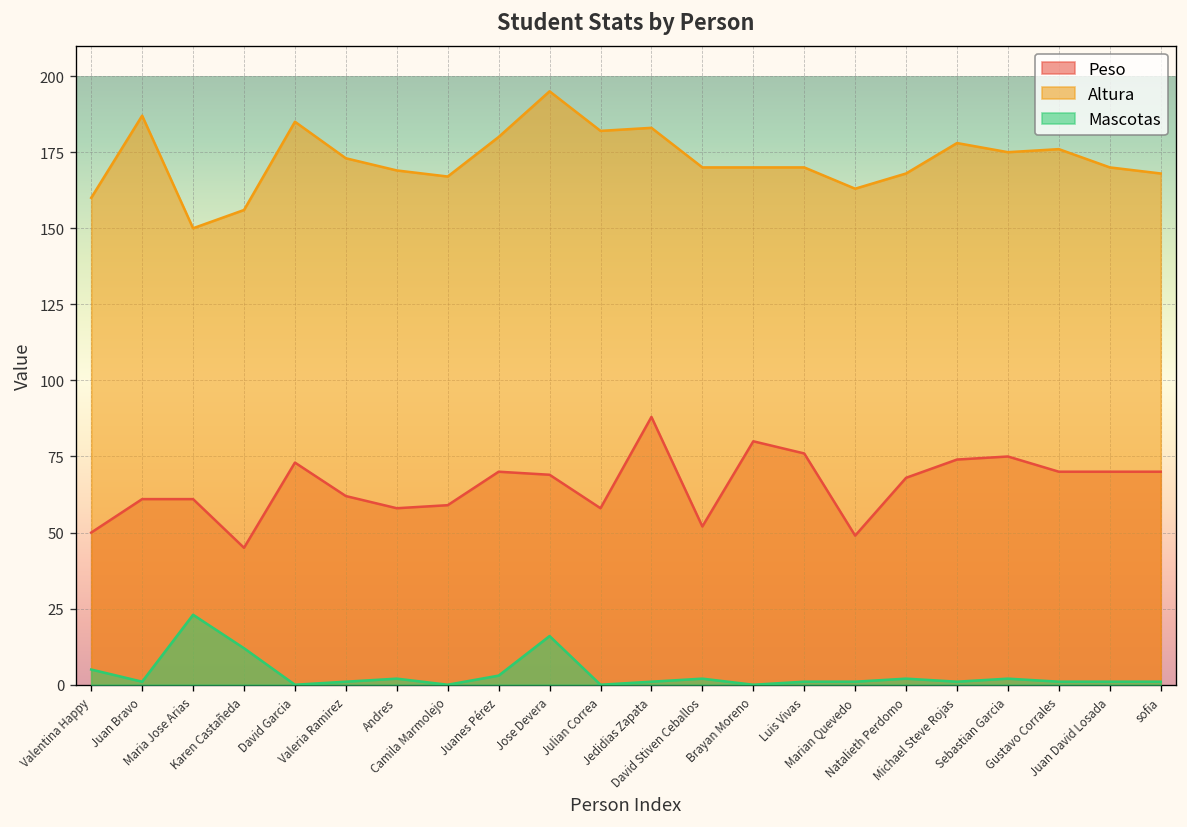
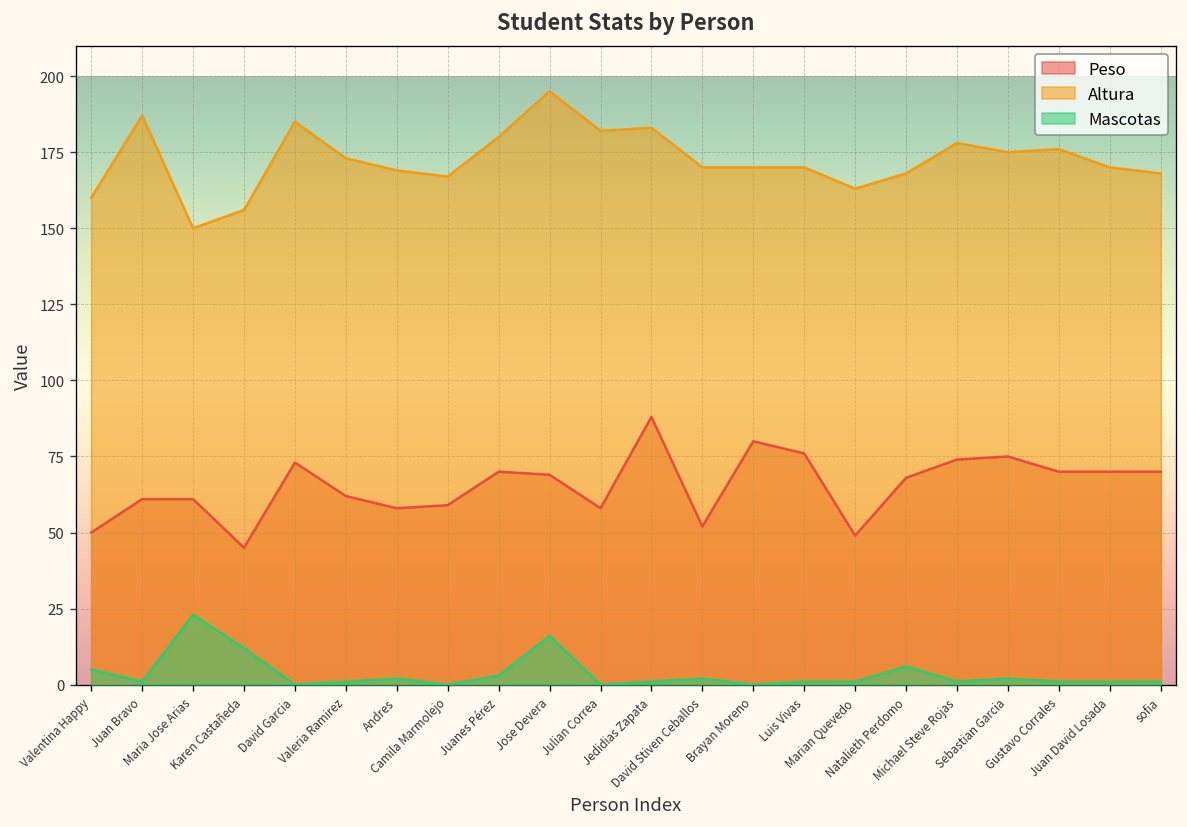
  {
    "Peso": {
      "Valentina Happy": 50,
      "Juan Bravo": 61,
      "Maria Jose Arias": 61,
      "Karen Castañeda": 45,
      "David Garcia": 73,
      "Valeria Ramirez": 62,
      "Andres": 58,
      "Camila Marmolejo": 59,
      "Juanes Pérez": 70,
      "Jose Devera": 69,
      "Julian Correa": 58,
      "Jedidias Zapata": 88,
      "David Stiven Ceballos": 52,
      "Brayan Moreno": 80,
      "Luis Vivas": 76,
      "Marian Quevedo": 49,
      "Natalieth Perdomo": 68,
      "Michael Steve Rojas": 74,
      "Sebastian Garcia": 75,
      "Gustavo Corrales": 70,
      "Juan David Losada": 70,
      "sofia": 70
    },
    "Altura": {
      "Valentina Happy": 160,
      "Juan Bravo": 187,
      "Maria Jose Arias": 150,
      "Karen Castañeda": 156,
      "David Garcia": 185,
      "Valeria Ramirez": 173,
      "Andres": 169,
      "Camila Marmolejo": 167,
      "Juanes Pérez": 180,
      "Jose Devera": 195,
      "Julian Correa": 182,
      "Jedidias Zapata": 183,
      "David Stiven Ceballos": 170,
      "Brayan Moreno": 170,
      "Luis Vivas": 170,
      "Marian Quevedo": 163,
      "Natalieth Perdomo": 168,
      "Michael Steve Rojas": 178,
      "Sebastian Garcia": 175,
      "Gustavo Corrales": 176,
      "Juan David Losada": 170,
      "sofia": 168
    },
    "Mascotas": {
      "Valentina Happy": 5,
      "Juan Bravo": 1,
      "Maria Jose Arias": 23,
      "Karen Castañeda": 12,
      "David Garcia": 0,
      "Valeria Ramirez": 1,
      "Andres": 2,
      "Camila Marmolejo": 0,
      "Juanes Pérez": 3,
      "Jose Devera": 16,
      "Julian Correa": 0,
      "Jedidias Zapata": 1,
      "David Stiven Ceballos": 2,
      "Brayan Moreno": 0,
      "Luis Vivas": 1,
      "Marian Quevedo": 1,
-     "Natalieth Perdomo": 2,
+     "Natalieth Perdomo": 6,
      "Michael Steve Rojas": 1,
      "Sebastian Garcia": 2,
      "Gustavo Corrales": 1,
      "Juan David Losada": 1,
      "sofia": 1
    }
  }
